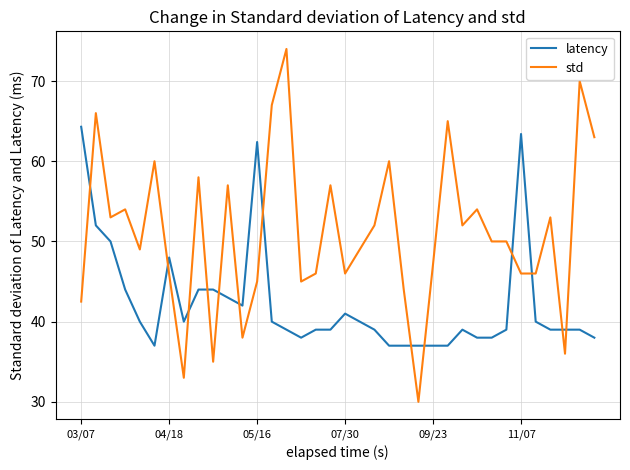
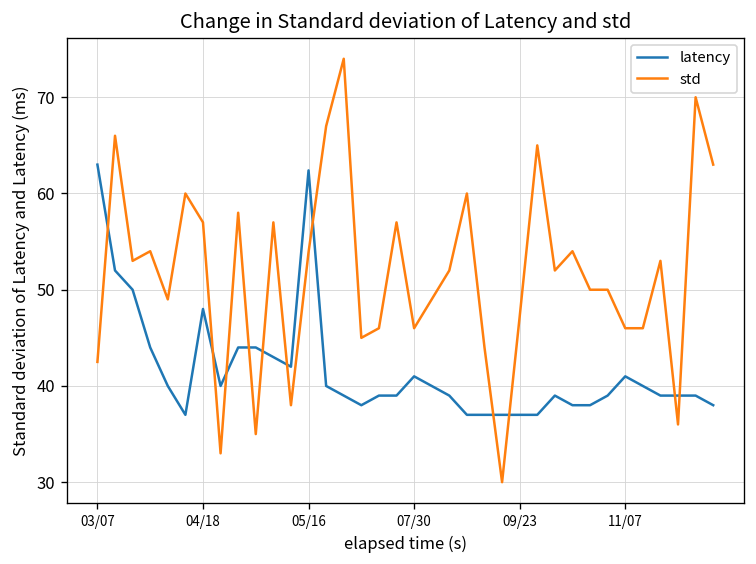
  {
    "latency": {
-     "03/07": 64,
+     "03/07": 63,
      "04/18": 48,
      "05/16": 62,
      "07/30": 41,
      "09/23": 37,
-     "11/07": 63
+     "11/07": 41
    },
    "std": {
      "03/07": 43,
-     "04/18": 46,
-     "05/16": 45,
+     "04/18": 57,
+     "05/16": 54,
      "07/30": 46,
      "09/23": 47,
      "11/07": 46
    }
  }
